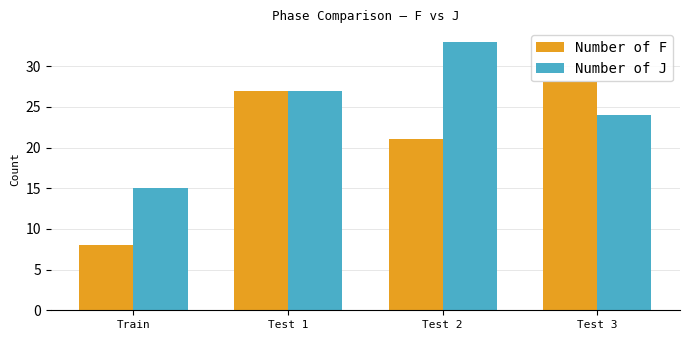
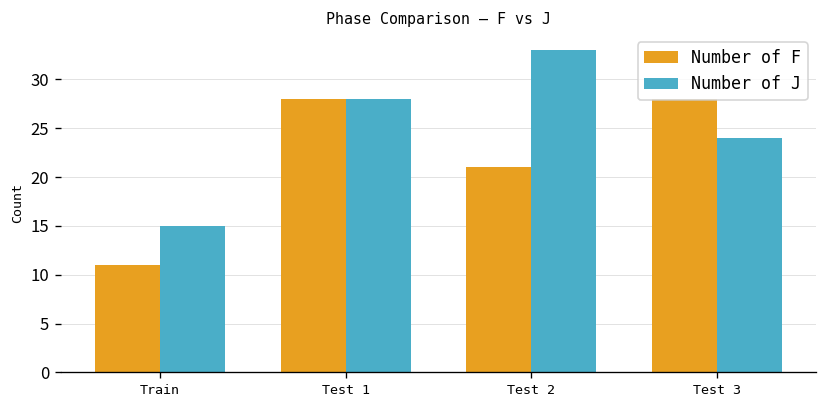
  {
    "Number of F": {
-     "Train": 8,
-     "Test 1": 27,
+     "Train": 11,
+     "Test 1": 28,
      "Test 2": 21,
      "Test 3": 28
    },
    "Number of J": {
      "Train": 15,
-     "Test 1": 27,
+     "Test 1": 28,
      "Test 2": 33,
      "Test 3": 24
    }
  }
